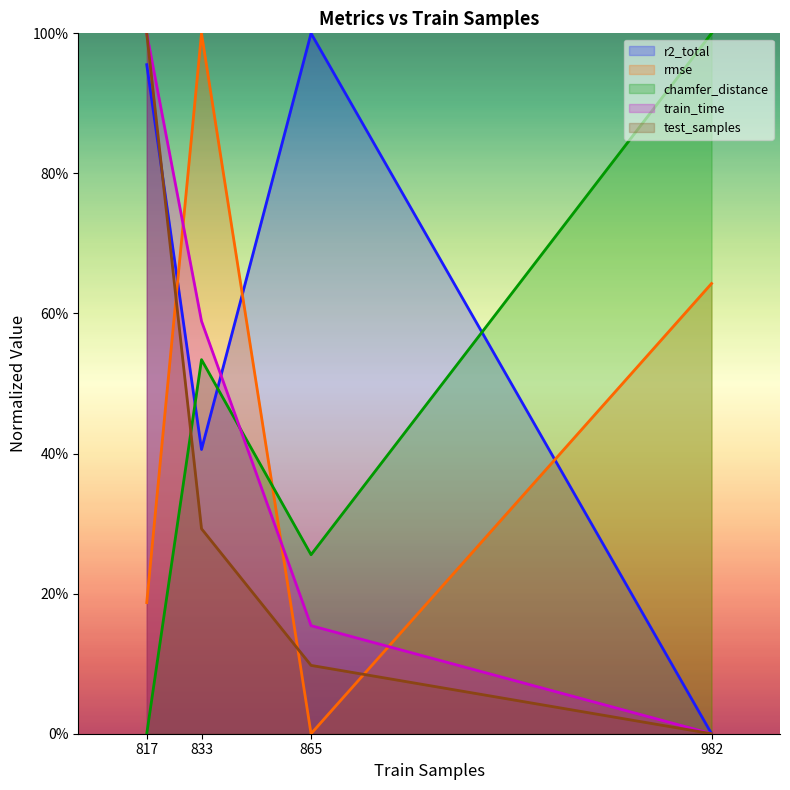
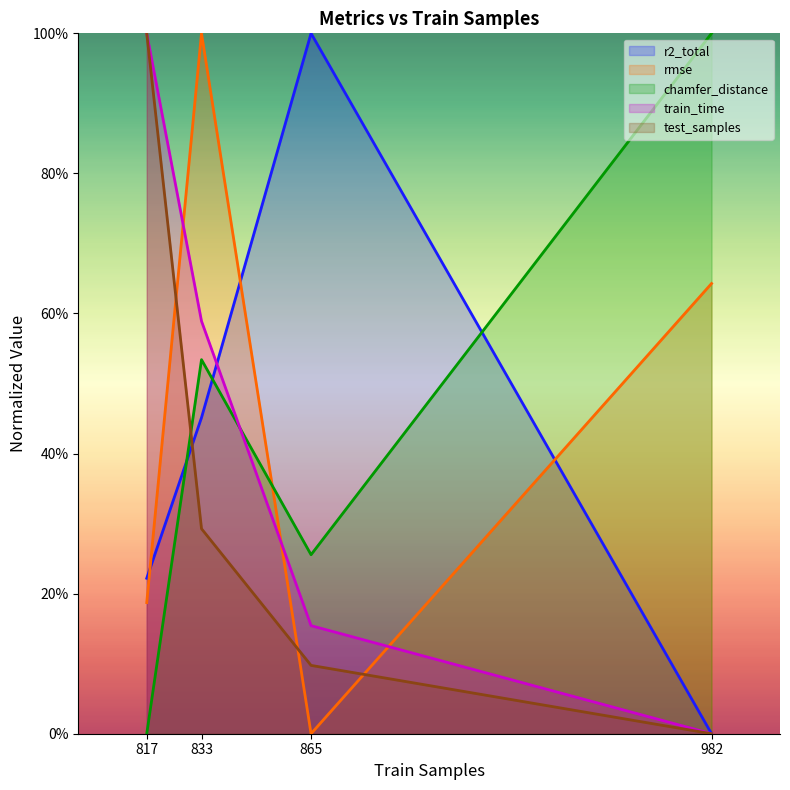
  {
    "r2_total": {
-     "817": "96%",
-     "833": "41%",
+     "817": "22%",
+     "833": "45%",
      "865": "100%"
    },
    "chamfer_distance": {
      "817": "0%",
      "833": "53%",
      "865": "26%",
      "982": "100%"
    },
    "train_time": {
      "833": "59%",
      "865": "15%"
    }
  }
